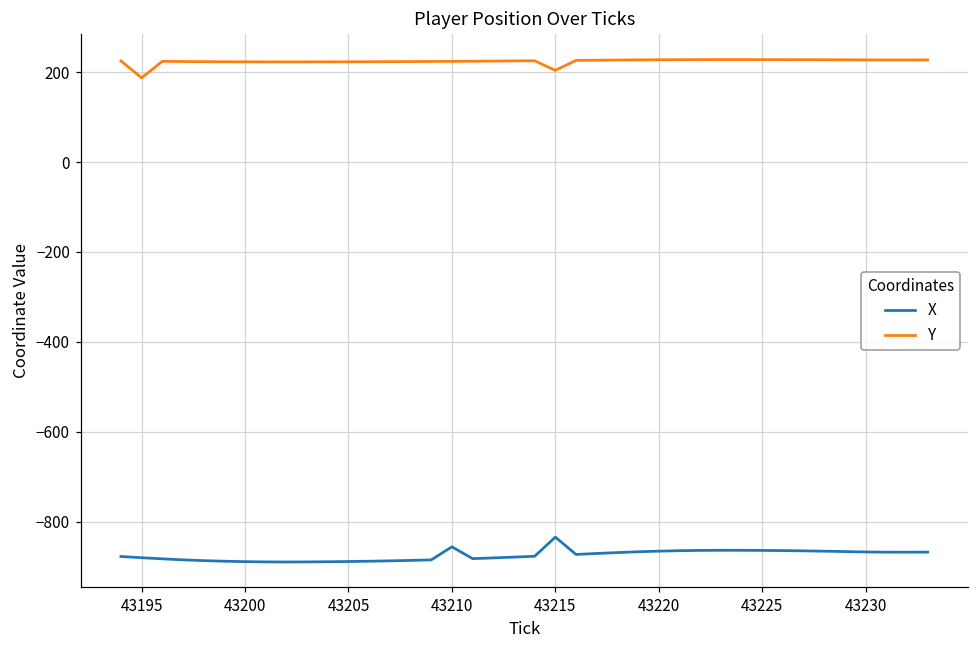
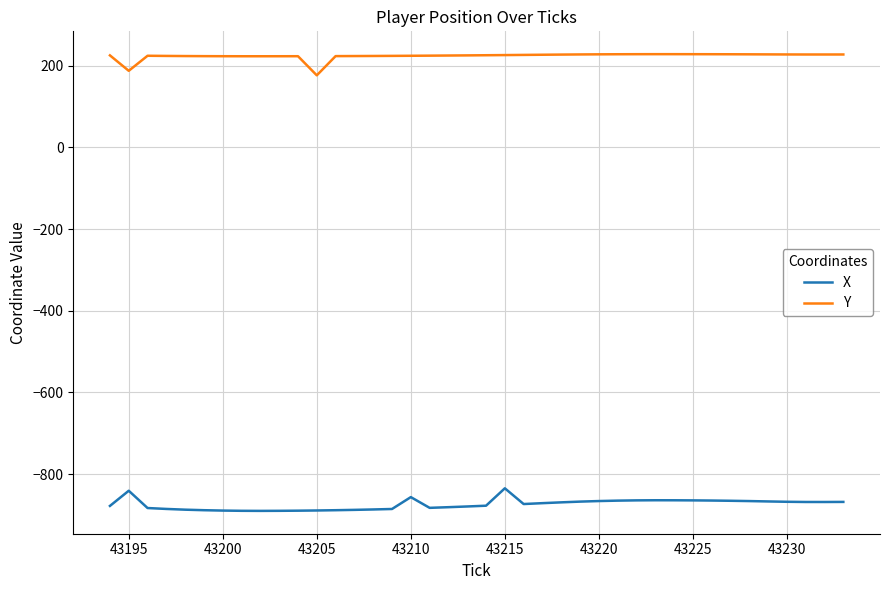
  {
    "X": {
-     "43195": -880,
+     "43195": -840,
      "43200": -890,
      "43205": -890,
      "43210": -860,
      "43215": -830,
      "43220": -870,
      "43225": -860,
      "43230": -870
    },
    "Y": {
      "43195": 190,
      "43200": 220,
-     "43205": 220,
+     "43205": 180,
      "43210": 220,
-     "43215": 200,
+     "43215": 230,
      "43220": 230,
      "43225": 230,
      "43230": 230
    }
  }
